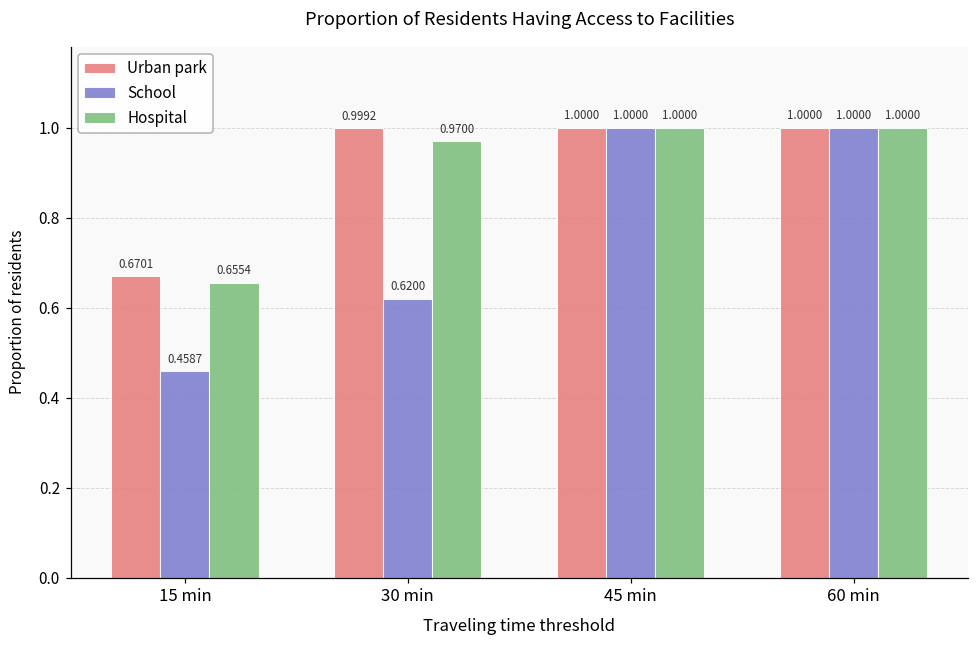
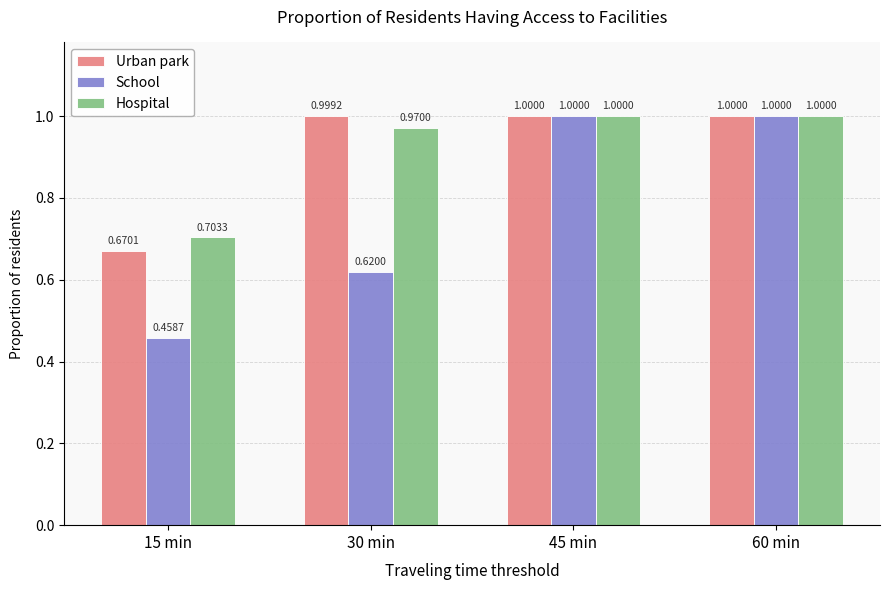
  {
    "Urban park": {
      "15 min": 0.6701,
      "30 min": 0.9992,
      "45 min": 1.0000,
      "60 min": 1.0000
    },
    "School": {
      "15 min": 0.4587,
      "30 min": 0.6200,
      "45 min": 1.0000,
      "60 min": 1.0000
    },
    "Hospital": {
-     "15 min": 0.6554,
+     "15 min": 0.7033,
      "30 min": 0.9700,
      "45 min": 1.0000,
      "60 min": 1.0000
    }
  }
